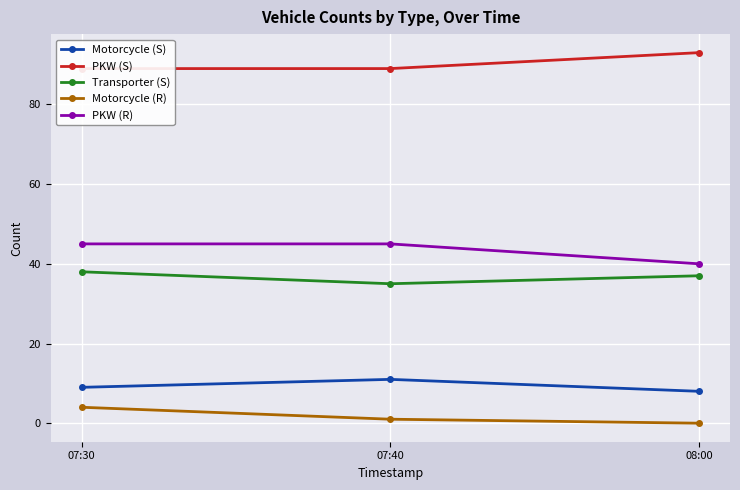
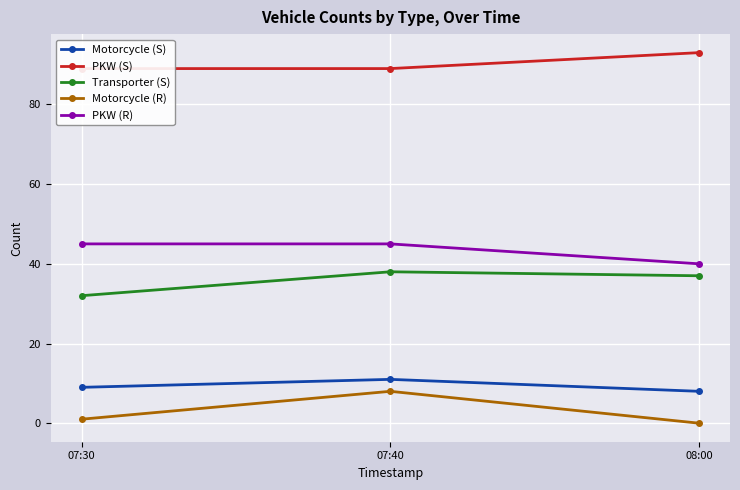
  {
    "Motorcycle (S)": {
      "07:30": 9,
      "07:40": 11,
      "08:00": 8
    },
    "PKW (S)": {
      "07:40": 89,
      "08:00": 93
    },
    "Transporter (S)": {
-     "07:30": 38,
-     "07:40": 35,
+     "07:30": 32,
+     "07:40": 38,
      "08:00": 37
    },
    "Motorcycle (R)": {
-     "07:30": 4,
-     "07:40": 1,
+     "07:30": 1,
+     "07:40": 8,
      "08:00": 0
    },
    "PKW (R)": {
      "07:30": 45,
      "07:40": 45,
      "08:00": 40
    }
  }
